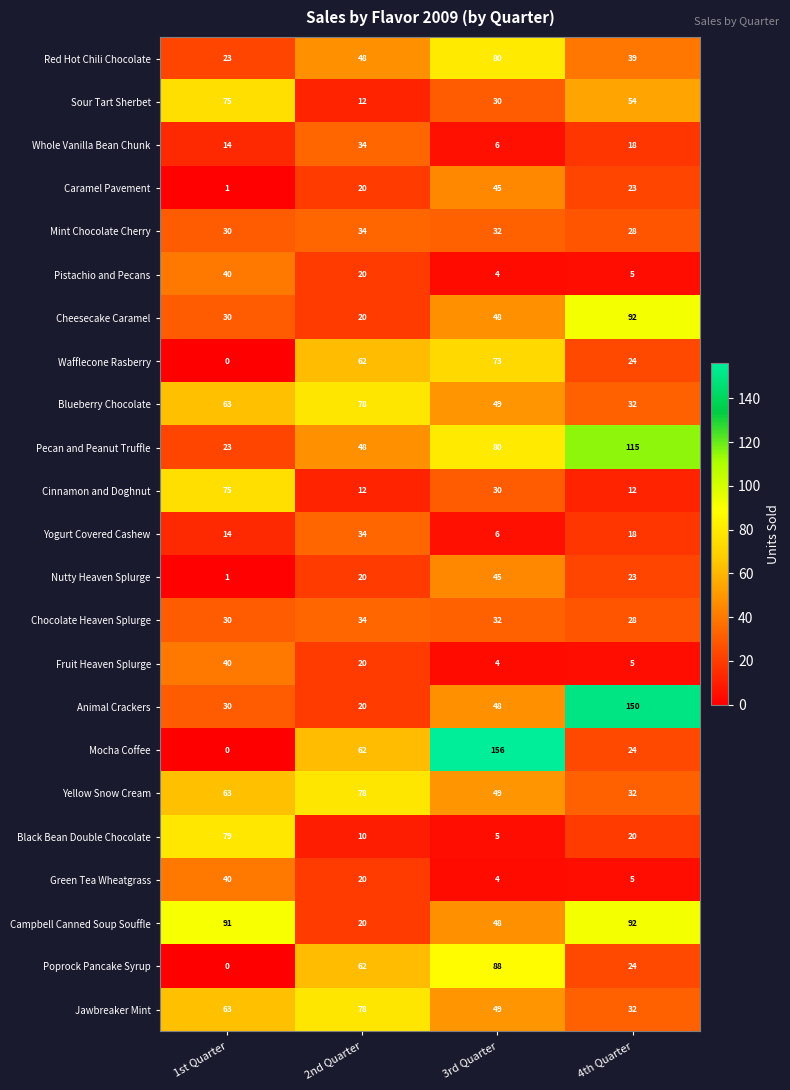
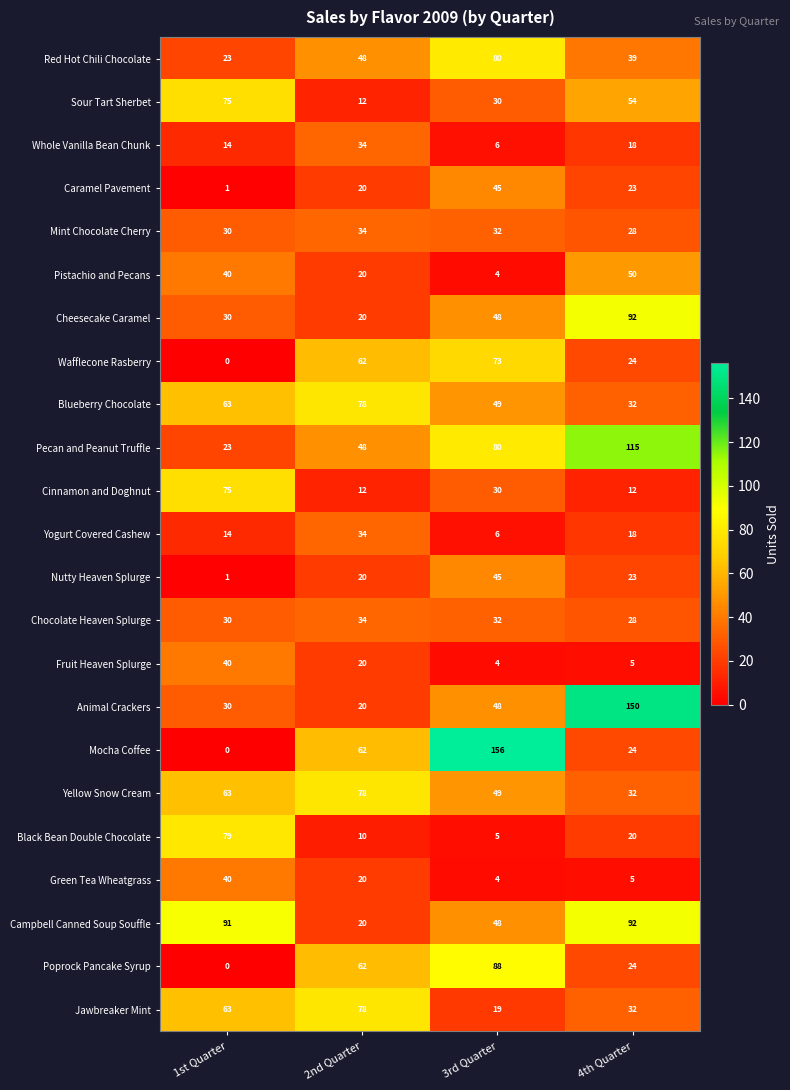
  {
    "Red Hot Chili Chocolate": {
      "1st Quarter": 23,
      "2nd Quarter": 48,
      "3rd Quarter": 80,
      "4th Quarter": 39
    },
    "Sour Tart Sherbet": {
      "1st Quarter": 75,
      "2nd Quarter": 12,
      "3rd Quarter": 30,
      "4th Quarter": 54
    },
    "Whole Vanilla Bean Chunk": {
      "1st Quarter": 14,
      "2nd Quarter": 34,
      "3rd Quarter": 6,
      "4th Quarter": 18
    },
    "Caramel Pavement": {
      "1st Quarter": 1,
      "2nd Quarter": 20,
      "3rd Quarter": 45,
      "4th Quarter": 23
    },
    "Mint Chocolate Cherry": {
      "1st Quarter": 30,
      "2nd Quarter": 34,
      "3rd Quarter": 32,
      "4th Quarter": 28
    },
    "Pistachio and Pecans": {
      "1st Quarter": 40,
      "2nd Quarter": 20,
      "3rd Quarter": 4,
-     "4th Quarter": 5
+     "4th Quarter": 50
    },
    "Cheesecake Caramel": {
      "1st Quarter": 30,
      "2nd Quarter": 20,
      "3rd Quarter": 48,
      "4th Quarter": 92
    },
    "Wafflecone Rasberry": {
      "1st Quarter": 0,
      "2nd Quarter": 62,
      "3rd Quarter": 73,
      "4th Quarter": 24
    },
    "Blueberry Chocolate": {
      "1st Quarter": 63,
      "2nd Quarter": 78,
      "3rd Quarter": 49,
      "4th Quarter": 32
    },
    "Pecan and Peanut Truffle": {
      "1st Quarter": 23,
      "2nd Quarter": 48,
      "3rd Quarter": 80,
      "4th Quarter": 115
    },
    "Cinnamon and Doghnut": {
      "1st Quarter": 75,
      "2nd Quarter": 12,
      "3rd Quarter": 30,
      "4th Quarter": 12
    },
    "Yogurt Covered Cashew": {
      "1st Quarter": 14,
      "2nd Quarter": 34,
      "3rd Quarter": 6,
      "4th Quarter": 18
    },
    "Nutty Heaven Splurge": {
      "1st Quarter": 1,
      "2nd Quarter": 20,
      "3rd Quarter": 45,
      "4th Quarter": 23
    },
    "Chocolate Heaven Splurge": {
      "1st Quarter": 30,
      "2nd Quarter": 34,
      "3rd Quarter": 32,
      "4th Quarter": 28
    },
    "Fruit Heaven Splurge": {
      "1st Quarter": 40,
      "2nd Quarter": 20,
      "3rd Quarter": 4,
      "4th Quarter": 5
    },
    "Animal Crackers": {
      "1st Quarter": 30,
      "2nd Quarter": 20,
      "3rd Quarter": 48,
      "4th Quarter": 150
    },
    "Mocha Coffee": {
      "1st Quarter": 0,
      "2nd Quarter": 62,
      "3rd Quarter": 156,
      "4th Quarter": 24
    },
    "Yellow Snow Cream": {
      "1st Quarter": 63,
      "2nd Quarter": 78,
      "3rd Quarter": 49,
      "4th Quarter": 32
    },
    "Black Bean Double Chocolate": {
      "1st Quarter": 79,
      "2nd Quarter": 10,
      "3rd Quarter": 5,
      "4th Quarter": 20
    },
    "Green Tea Wheatgrass": {
      "1st Quarter": 40,
      "2nd Quarter": 20,
      "3rd Quarter": 4,
      "4th Quarter": 5
    },
    "Campbell Canned Soup Souffle": {
      "1st Quarter": 91,
      "2nd Quarter": 20,
      "3rd Quarter": 48,
      "4th Quarter": 92
    },
    "Poprock Pancake Syrup": {
      "1st Quarter": 0,
      "2nd Quarter": 62,
      "3rd Quarter": 88,
      "4th Quarter": 24
    },
    "Jawbreaker Mint": {
      "1st Quarter": 63,
      "2nd Quarter": 78,
-     "3rd Quarter": 49,
+     "3rd Quarter": 19,
      "4th Quarter": 32
    }
  }
